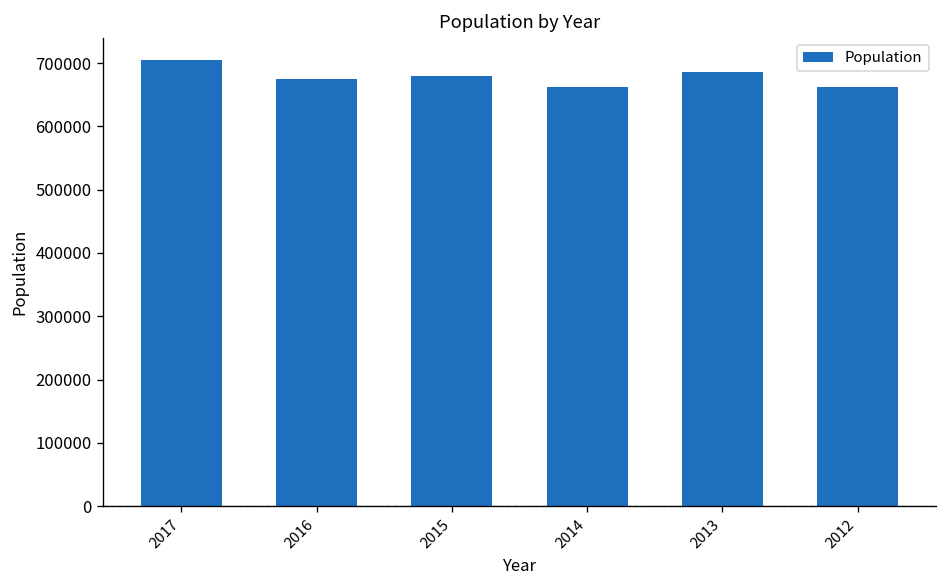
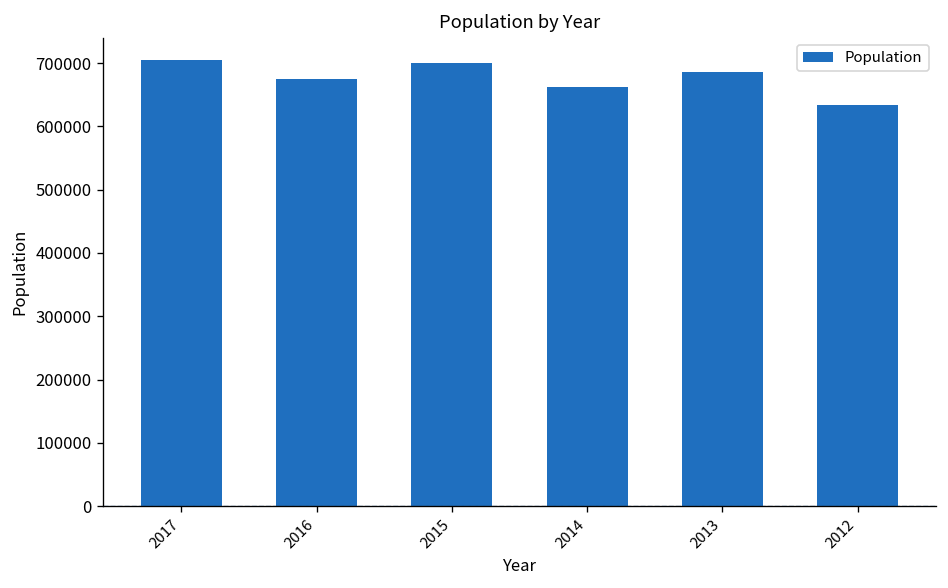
  {
    "2017": 710000,
    "2016": 680000,
-   "2015": 680000,
+   "2015": 700000,
    "2014": 660000,
    "2013": 690000,
-   "2012": 660000
+   "2012": 630000
  }
